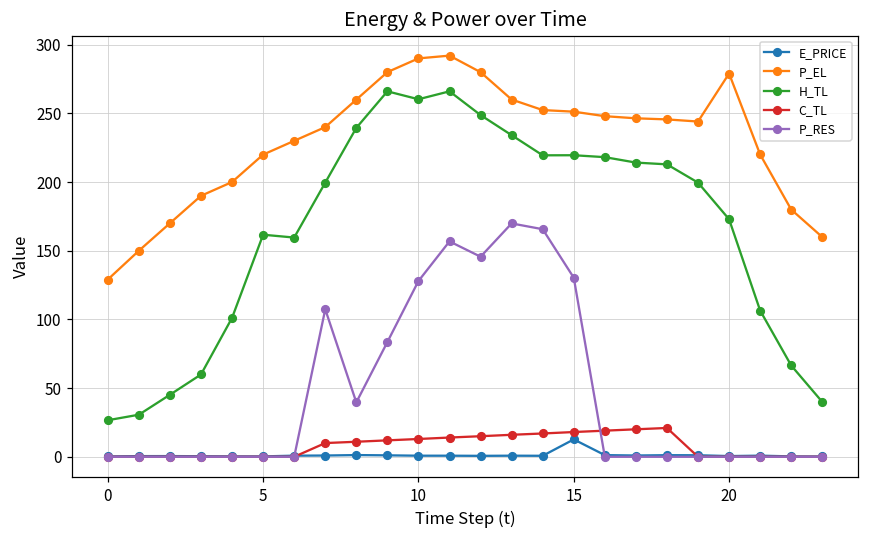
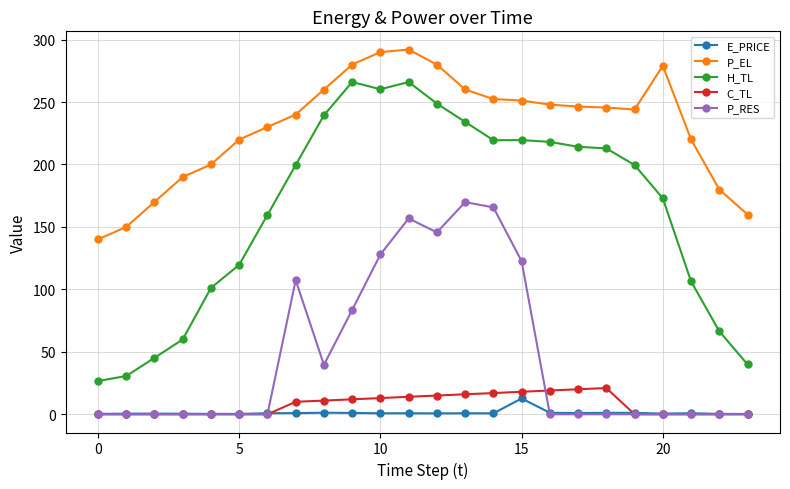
  {
    "E_PRICE": {
      "10": 1,
      "15": 13
    },
    "P_EL": {
-     "0": 129,
+     "0": 140,
      "5": 220,
      "10": 290,
      "15": 251,
      "20": 279
    },
    "H_TL": {
      "0": 27,
-     "5": 162,
+     "5": 120,
      "10": 260,
      "15": 220,
      "20": 173
    },
    "C_TL": {
      "10": 13,
      "15": 18
    },
    "P_RES": {
      "10": 128,
-     "15": 130
+     "15": 123
    }
  }
